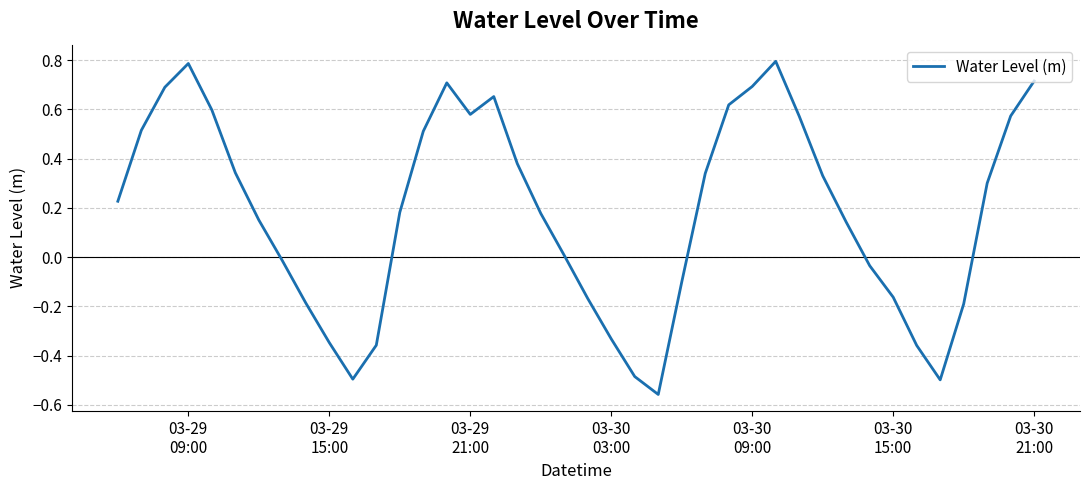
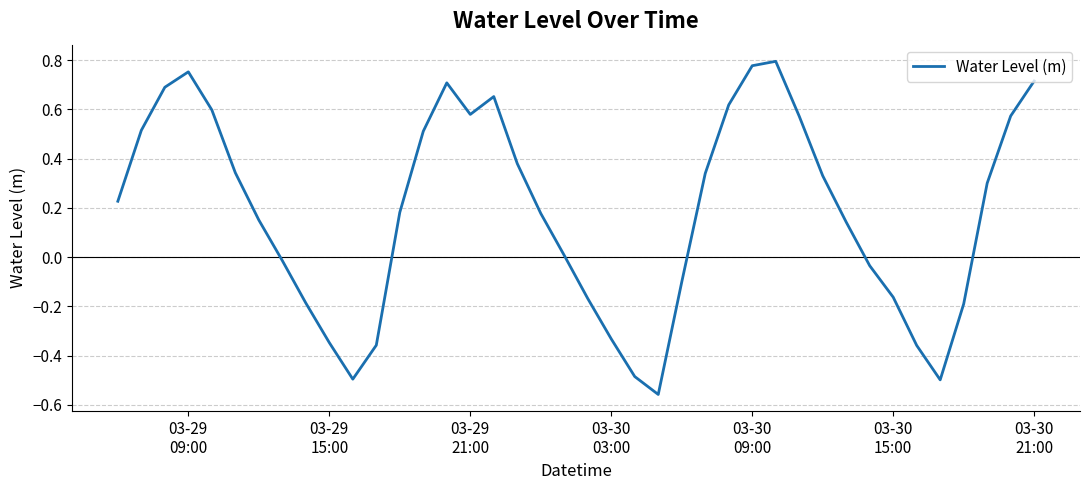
  {
-   "03-29 09:00": 0.79,
+   "03-29 09:00": 0.75,
    "03-29 15:00": -0.35,
    "03-29 21:00": 0.58,
    "03-30 03:00": -0.33,
-   "03-30 09:00": 0.69,
+   "03-30 09:00": 0.78,
    "03-30 15:00": -0.16
  }
